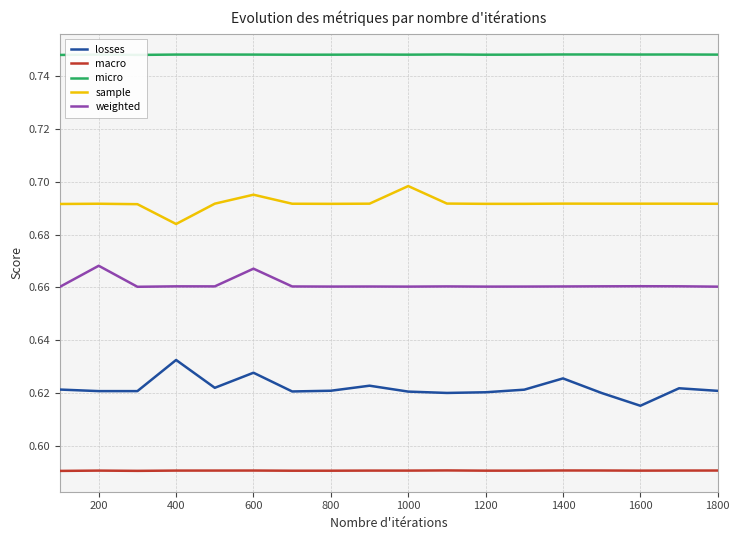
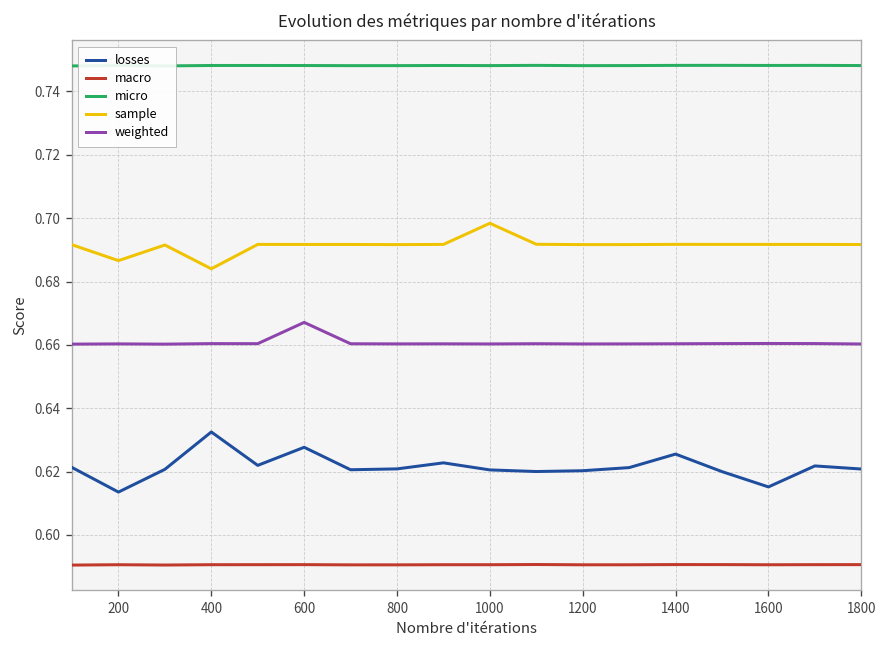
  {
    "losses": {
-     "200": 0.621,
+     "200": 0.614,
      "400": 0.632,
      "600": 0.628,
      "800": 0.621,
      "1000": 0.621,
      "1200": 0.620,
      "1400": 0.626,
      "1600": 0.615,
      "1800": 0.621
    },
    "macro": {
      "200": 0.591,
      "400": 0.591,
      "600": 0.591,
      "800": 0.591,
      "1000": 0.591,
      "1200": 0.591,
      "1400": 0.591,
      "1600": 0.591,
      "1800": 0.591
    },
    "micro": {
      "400": 0.748,
      "600": 0.748,
      "800": 0.748,
      "1000": 0.748,
      "1200": 0.748,
      "1400": 0.748,
      "1600": 0.748,
      "1800": 0.748
    },
    "sample": {
-     "200": 0.692,
+     "200": 0.687,
      "400": 0.684,
-     "600": 0.695,
+     "600": 0.692,
      "800": 0.692,
      "1000": 0.698,
      "1200": 0.692,
      "1400": 0.692,
      "1600": 0.692,
      "1800": 0.692
    },
    "weighted": {
-     "200": 0.668,
+     "200": 0.660,
      "400": 0.660,
      "600": 0.667,
      "800": 0.660,
      "1000": 0.660,
      "1200": 0.660,
      "1400": 0.660,
      "1600": 0.660,
      "1800": 0.660
    }
  }
